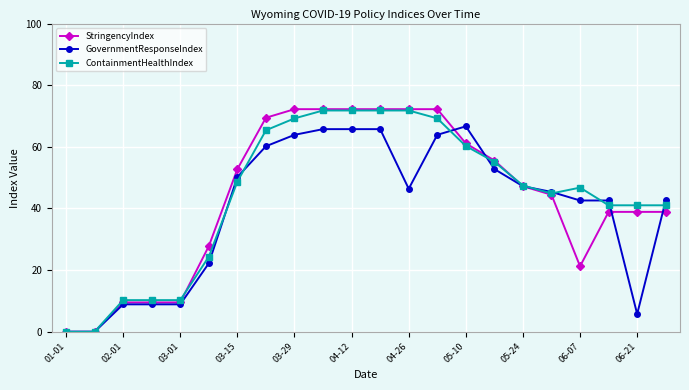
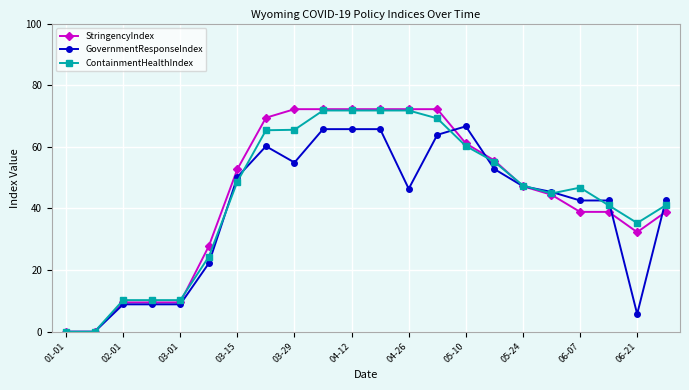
  {
    "StringencyIndex": {
      "03-15": 53,
      "03-29": 72,
      "05-10": 61,
-     "06-07": 21,
-     "06-21": 39
+     "06-07": 39,
+     "06-21": 32
    },
    "GovernmentResponseIndex": {
      "03-15": 50,
-     "03-29": 64,
+     "03-29": 55,
      "04-12": 66,
      "04-26": 46,
      "05-10": 67,
      "06-07": 43,
      "06-21": 6
    },
    "ContainmentHealthIndex": {
      "03-15": 49,
-     "03-29": 69,
+     "03-29": 66,
      "05-10": 60,
      "06-07": 47,
-     "06-21": 41
+     "06-21": 35
    }
  }
